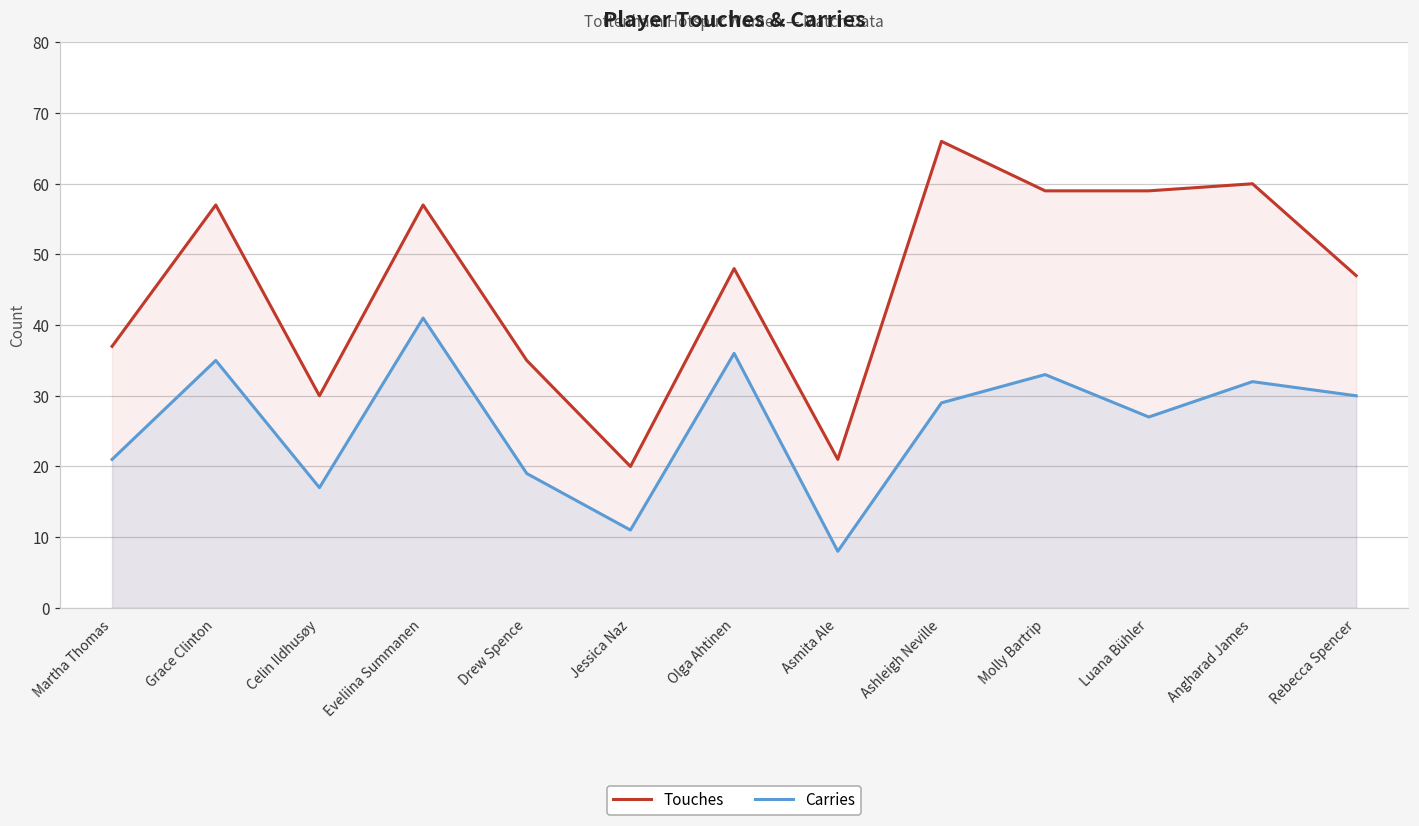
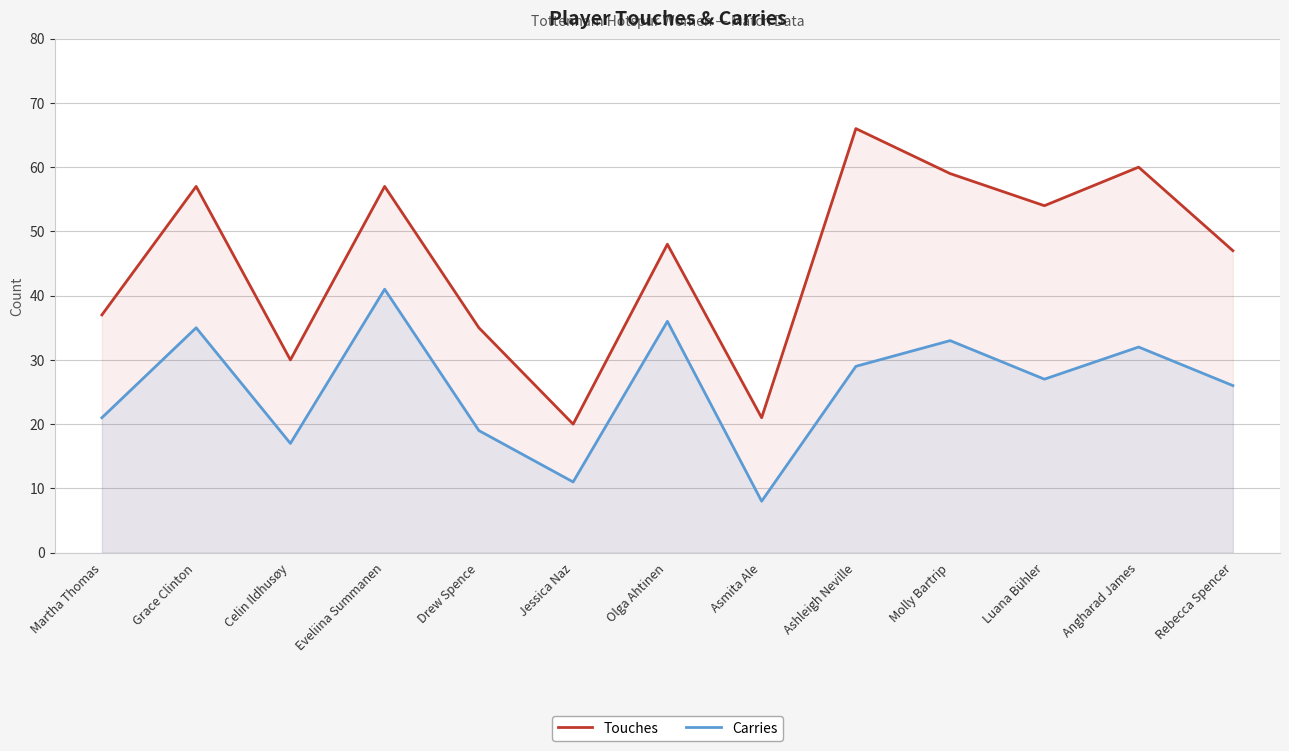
  {
    "Touches": {
      "Martha Thomas": 37,
      "Grace Clinton": 57,
      "Celin Ildhusøy": 30,
      "Eveliina Summanen": 57,
      "Drew Spence": 35,
      "Jessica Naz": 20,
      "Olga Ahtinen": 48,
      "Asmita Ale": 21,
      "Ashleigh Neville": 66,
      "Molly Bartrip": 59,
-     "Luana Bühler": 59,
+     "Luana Bühler": 54,
      "Angharad James": 60,
      "Rebecca Spencer": 47
    },
    "Carries": {
      "Martha Thomas": 21,
      "Grace Clinton": 35,
      "Celin Ildhusøy": 17,
      "Eveliina Summanen": 41,
      "Drew Spence": 19,
      "Jessica Naz": 11,
      "Olga Ahtinen": 36,
      "Asmita Ale": 8,
      "Ashleigh Neville": 29,
      "Molly Bartrip": 33,
      "Luana Bühler": 27,
      "Angharad James": 32,
-     "Rebecca Spencer": 30
+     "Rebecca Spencer": 26
    }
  }
